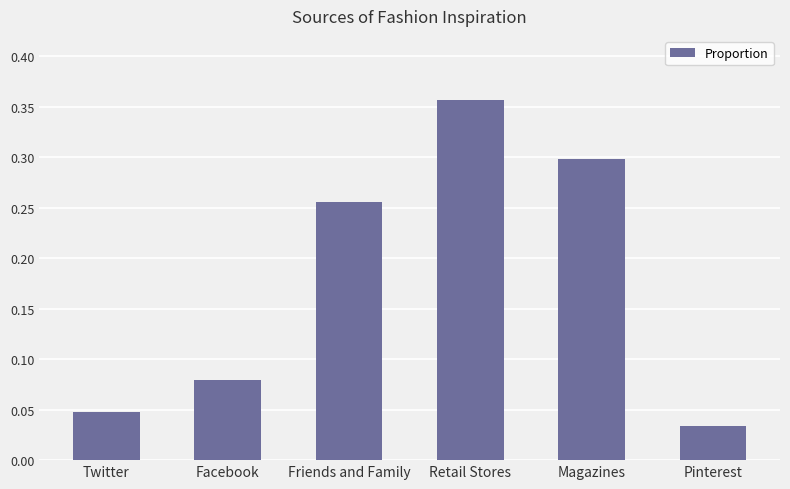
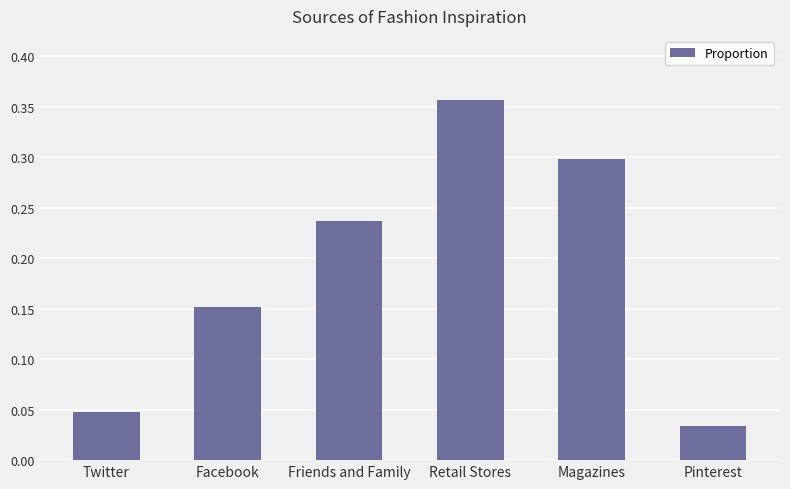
  {
    "Twitter": 0.048,
-   "Facebook": 0.079,
-   "Friends and Family": 0.256,
+   "Facebook": 0.152,
+   "Friends and Family": 0.237,
    "Retail Stores": 0.357,
    "Magazines": 0.298,
    "Pinterest": 0.034
  }
